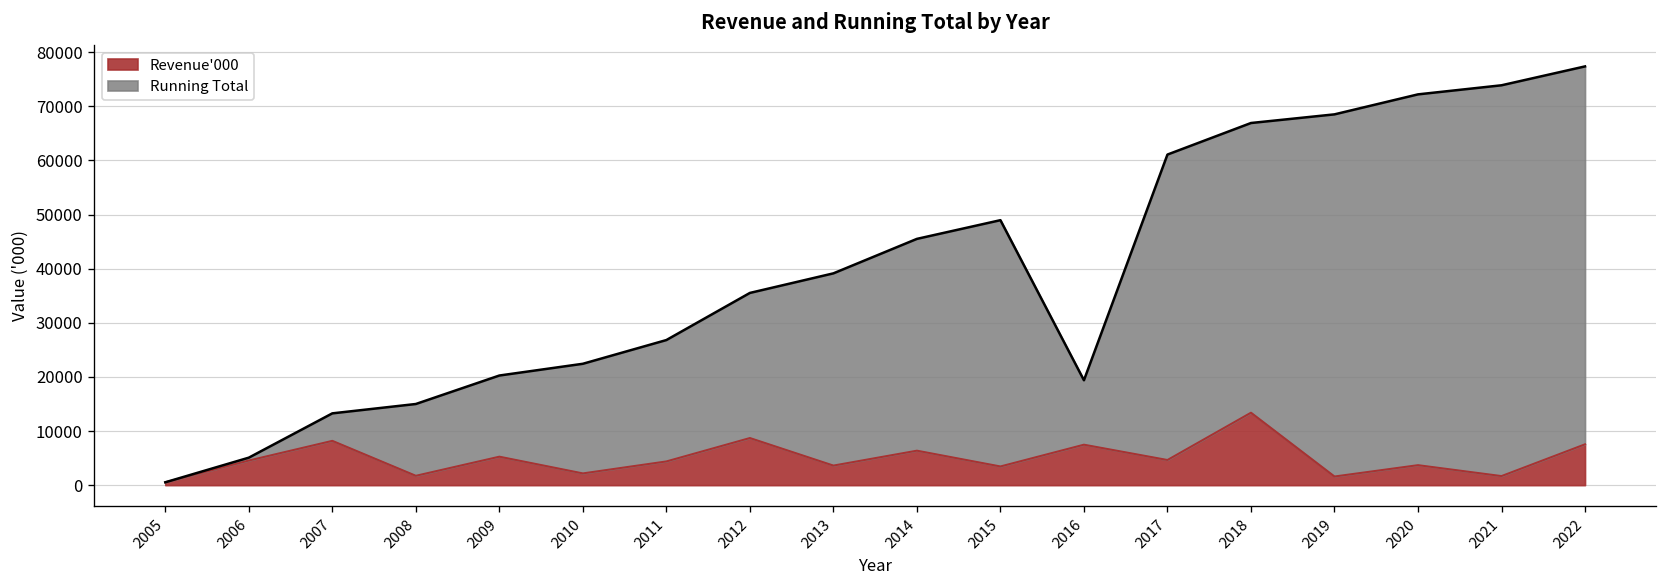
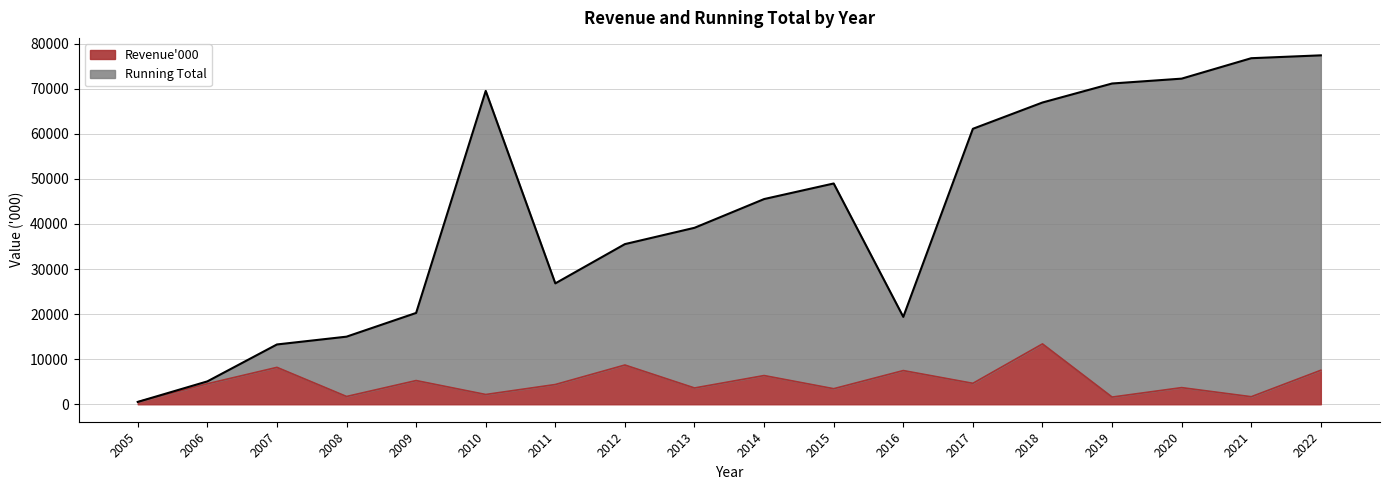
  {
    "Revenue'000": {
      "2007": 8000,
      "2008": 2000,
      "2009": 5000,
      "2010": 2000,
      "2011": 4000,
      "2012": 9000,
      "2013": 4000,
      "2014": 6000,
      "2015": 3000,
      "2016": 7000,
      "2017": 5000,
      "2018": 13000,
      "2019": 2000,
      "2020": 4000,
      "2021": 2000,
      "2022": 8000
    },
    "Running Total": {
      "2007": 13000,
      "2008": 15000,
      "2009": 20000,
-     "2010": 22000,
+     "2010": 70000,
      "2011": 27000,
      "2012": 36000,
      "2013": 39000,
      "2014": 46000,
      "2015": 49000,
      "2016": 19000,
      "2017": 61000,
      "2018": 67000,
-     "2019": 69000,
+     "2019": 71000,
      "2020": 72000,
-     "2021": 74000,
+     "2021": 77000,
      "2022": 77000
    }
  }
